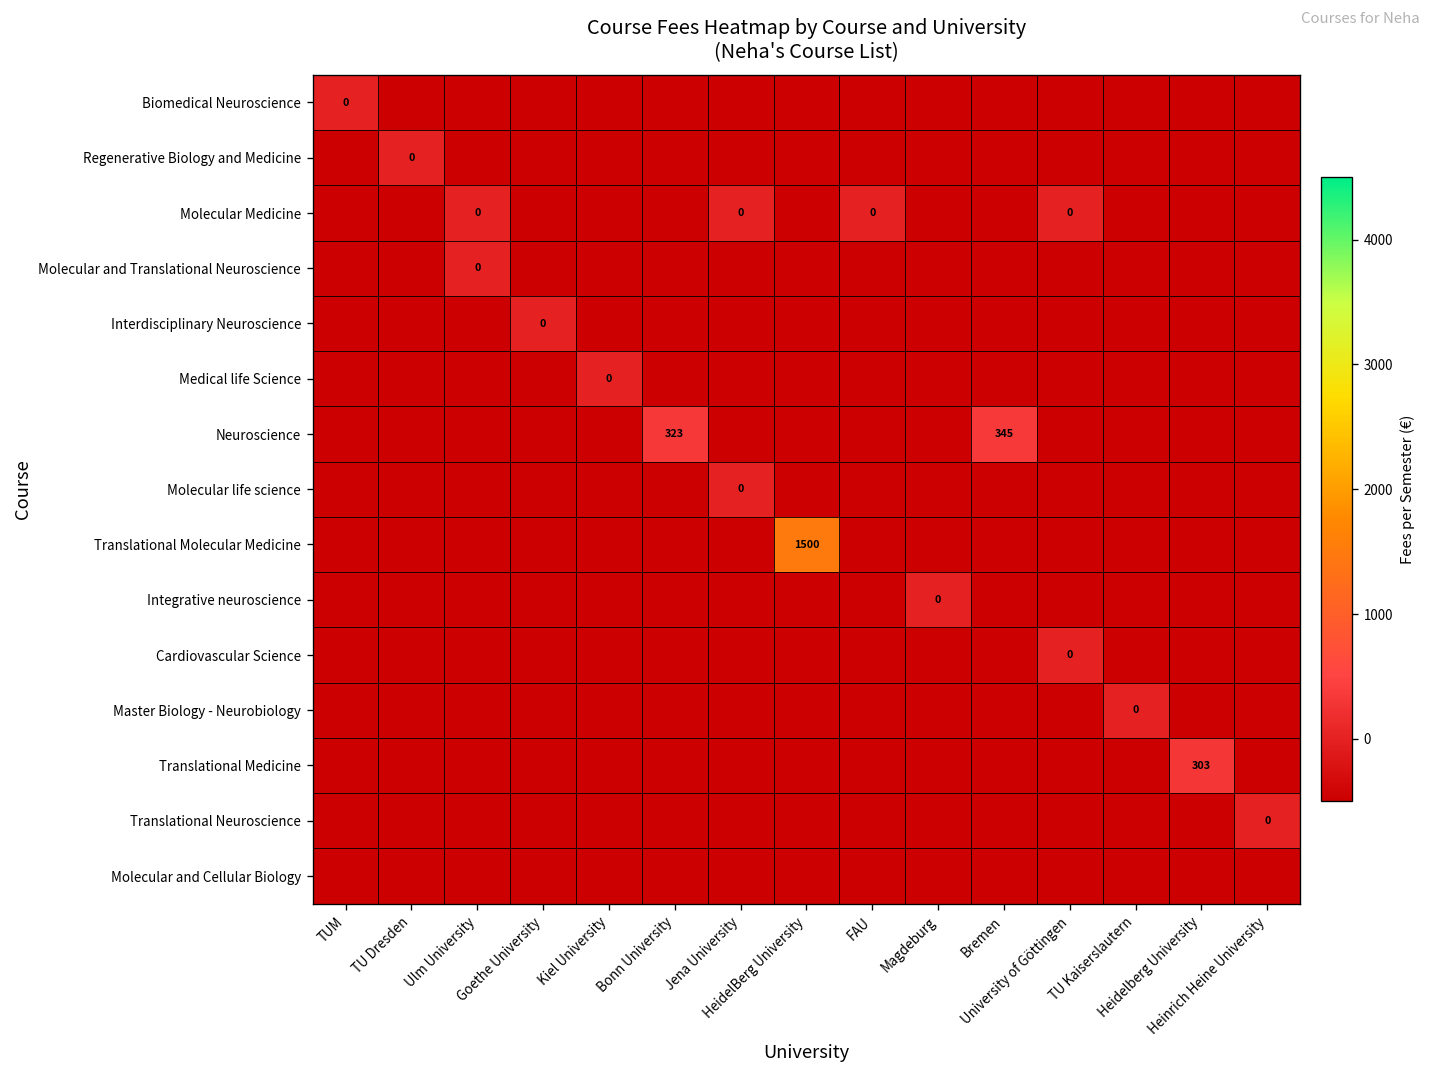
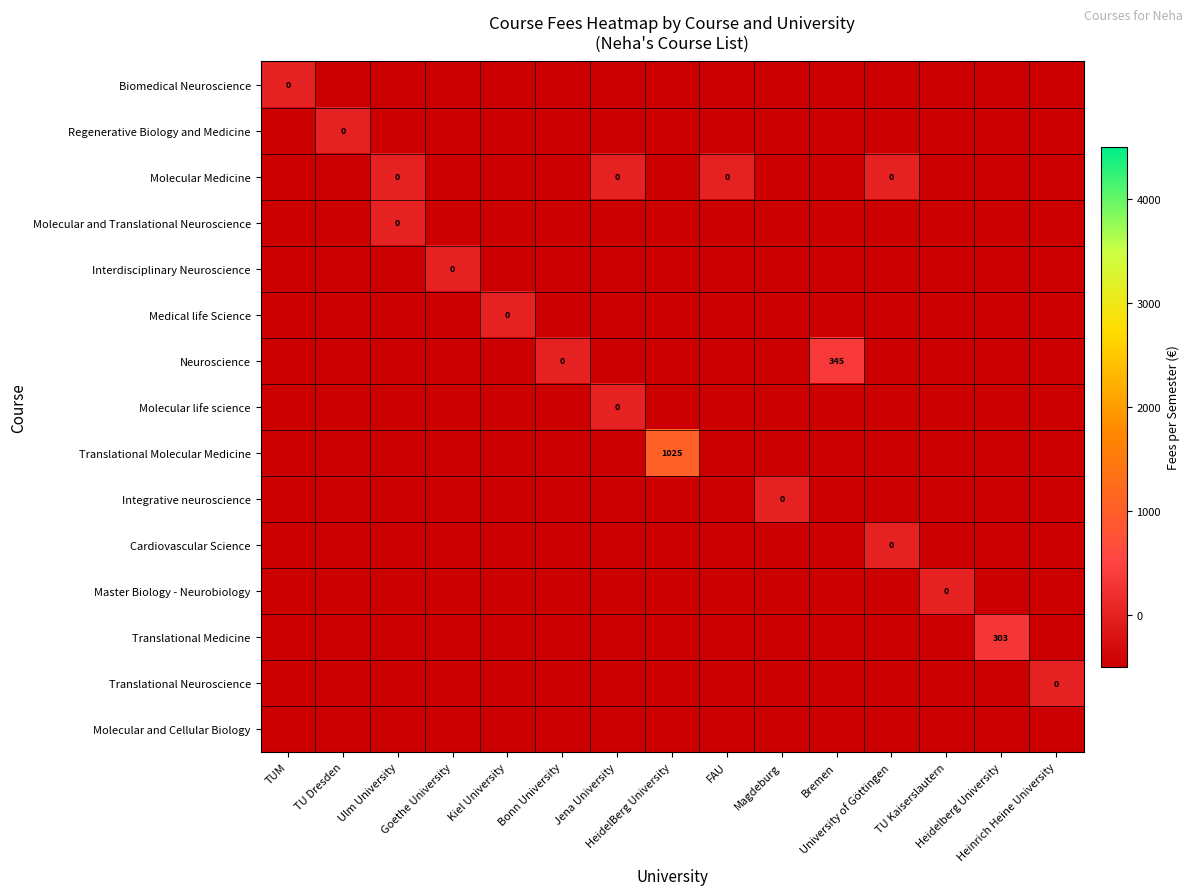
  {
    "Biomedical Neuroscience": {
      "TUM": 0
    },
    "Regenerative Biology and Medicine": {
      "TU Dresden": 0
    },
    "Molecular Medicine": {
      "Ulm University": 0,
      "Jena University": 0,
      "FAU": 0,
      "University of Göttingen": 0
    },
    "Molecular and Translational Neuroscience": {
      "Ulm University": 0
    },
    "Interdisciplinary Neuroscience": {
      "Goethe University": 0
    },
    "Medical life Science": {
      "Kiel University": 0
    },
    "Neuroscience": {
-     "Bonn University": 323,
+     "Bonn University": 0,
      "Bremen": 345
    },
    "Molecular life science": {
      "Jena University": 0
    },
    "Translational Molecular Medicine": {
-     "HeidelBerg University": 1500
+     "HeidelBerg University": 1025
    },
    "Integrative neuroscience": {
      "Magdeburg": 0
    },
    "Cardiovascular Science": {
      "University of Göttingen": 0
    },
    "Master Biology - Neurobiology": {
      "TU Kaiserslautern": 0
    },
    "Translational Medicine": {
      "Heidelberg University": 303
    },
    "Translational Neuroscience": {
      "Heinrich Heine University": 0
    }
  }
